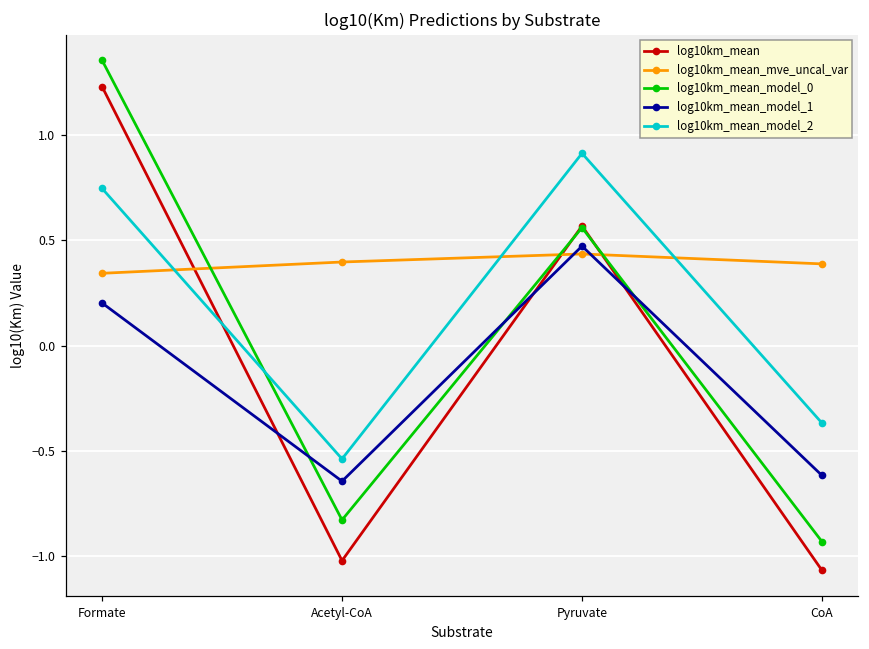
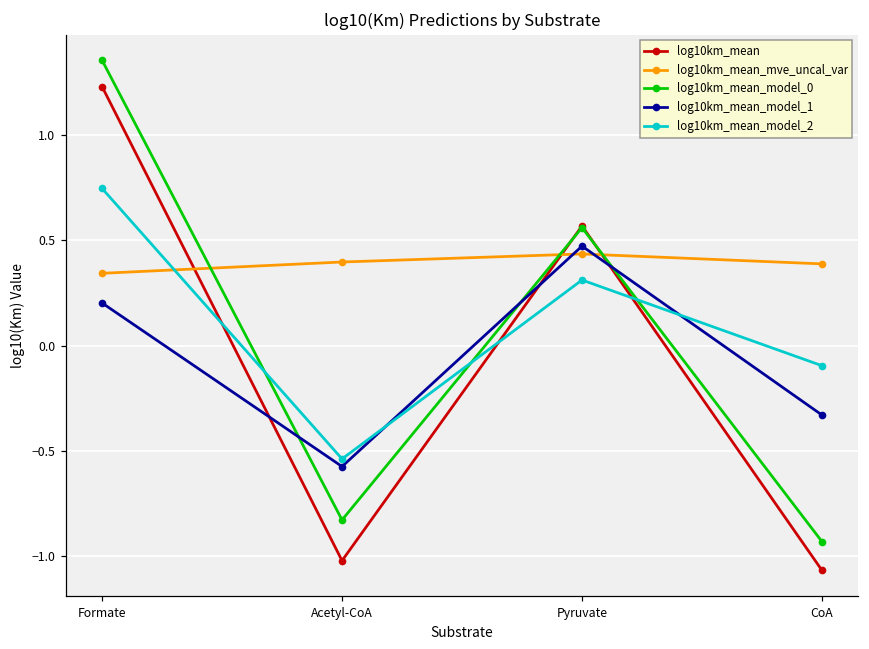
  {
    "log10km_mean": {
      "Formate": 1.23,
      "Acetyl-CoA": -1.02,
      "CoA": -1.07
    },
    "log10km_mean_mve_uncal_var": {
      "Formate": 0.34,
      "Acetyl-CoA": 0.40,
      "Pyruvate": 0.44,
      "CoA": 0.39
    },
    "log10km_mean_model_0": {
      "Formate": 1.36,
      "Acetyl-CoA": -0.83,
      "CoA": -0.93
    },
    "log10km_mean_model_1": {
      "Formate": 0.20,
-     "Acetyl-CoA": -0.64,
+     "Acetyl-CoA": -0.57,
      "Pyruvate": 0.47,
-     "CoA": -0.62
+     "CoA": -0.33
    },
    "log10km_mean_model_2": {
      "Formate": 0.75,
      "Acetyl-CoA": -0.54,
-     "Pyruvate": 0.91,
-     "CoA": -0.37
+     "Pyruvate": 0.31,
+     "CoA": -0.09
    }
  }
